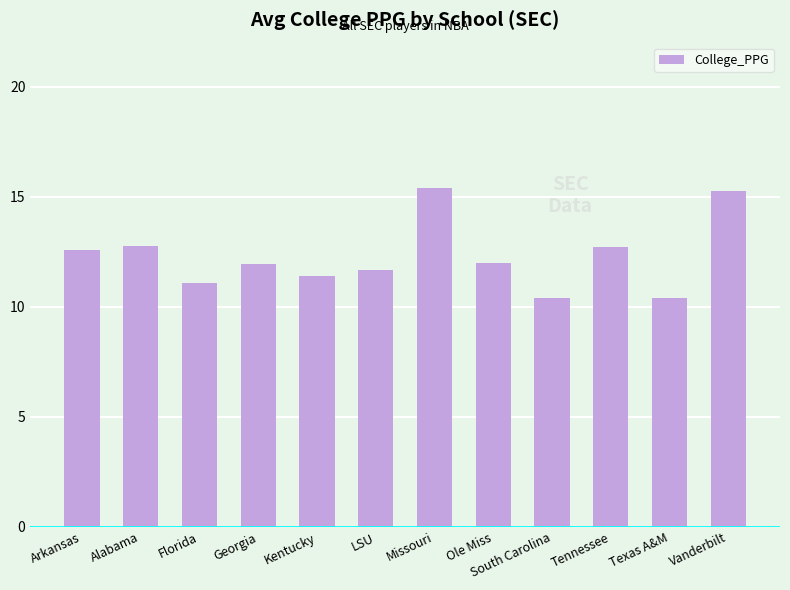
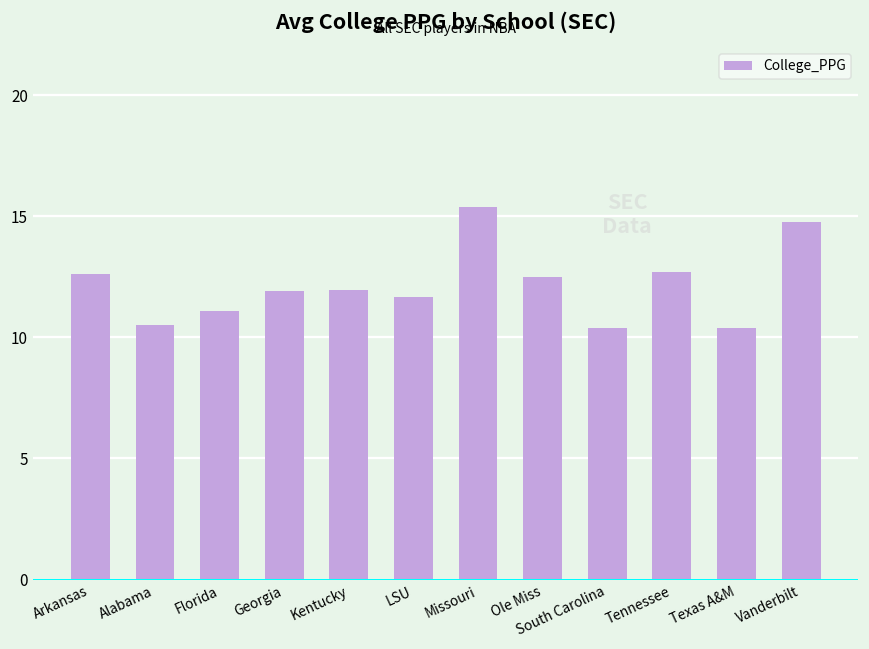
  {
    "Arkansas": 12.6,
-   "Alabama": 12.7,
+   "Alabama": 10.5,
    "Florida": 11.1,
    "Georgia": 11.9,
-   "Kentucky": 11.4,
+   "Kentucky": 12.0,
    "LSU": 11.7,
    "Missouri": 15.4,
-   "Ole Miss": 12.0,
+   "Ole Miss": 12.5,
    "South Carolina": 10.4,
    "Tennessee": 12.7,
    "Texas A&M": 10.4,
-   "Vanderbilt": 15.3
+   "Vanderbilt": 14.8
  }
